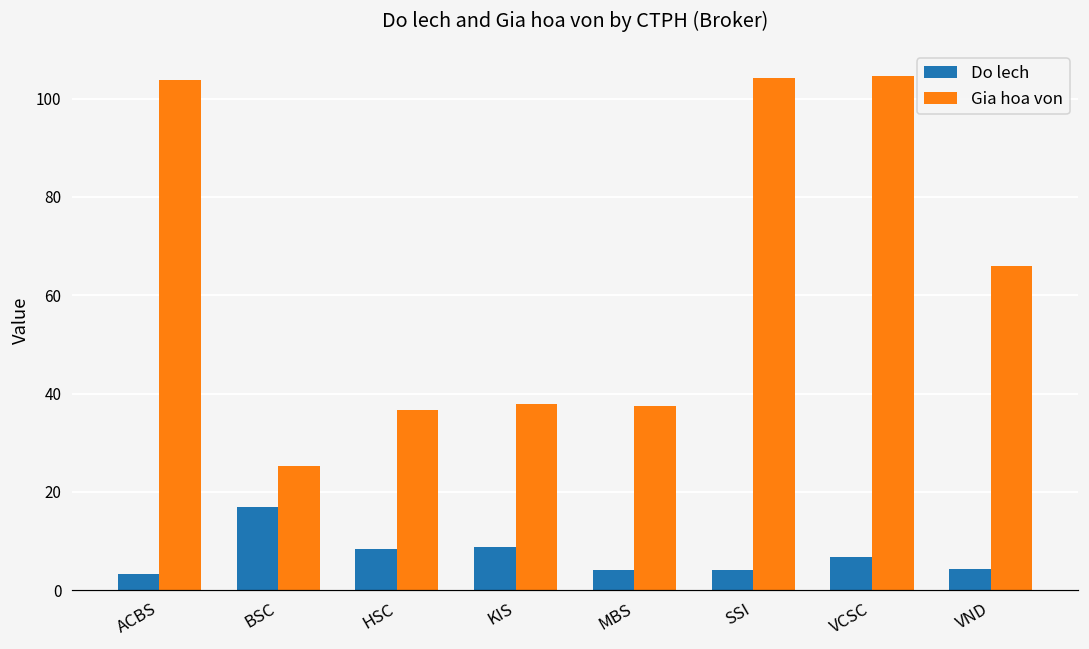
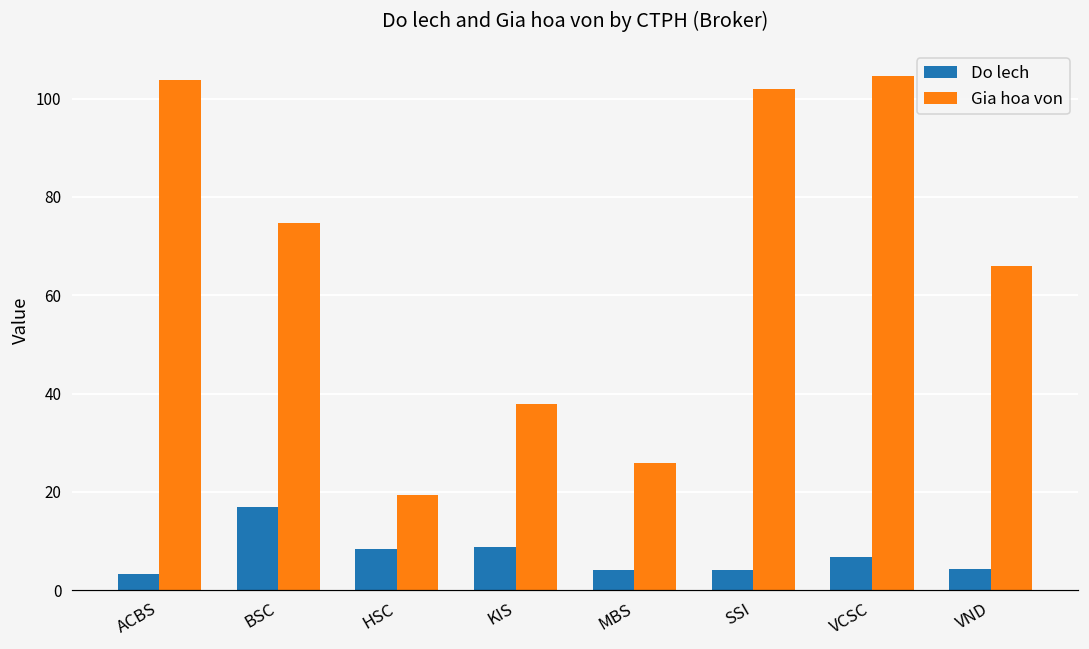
  {
    "Do lech": {
      "ACBS": 3,
      "BSC": 17,
      "HSC": 8,
      "KIS": 9,
      "MBS": 4,
      "SSI": 4,
      "VCSC": 7,
      "VND": 4
    },
    "Gia hoa von": {
      "ACBS": 104,
-     "BSC": 25,
-     "HSC": 37,
+     "BSC": 75,
+     "HSC": 19,
      "KIS": 38,
-     "MBS": 37,
-     "SSI": 104,
+     "MBS": 26,
+     "SSI": 102,
      "VCSC": 105,
      "VND": 66
    }
  }
